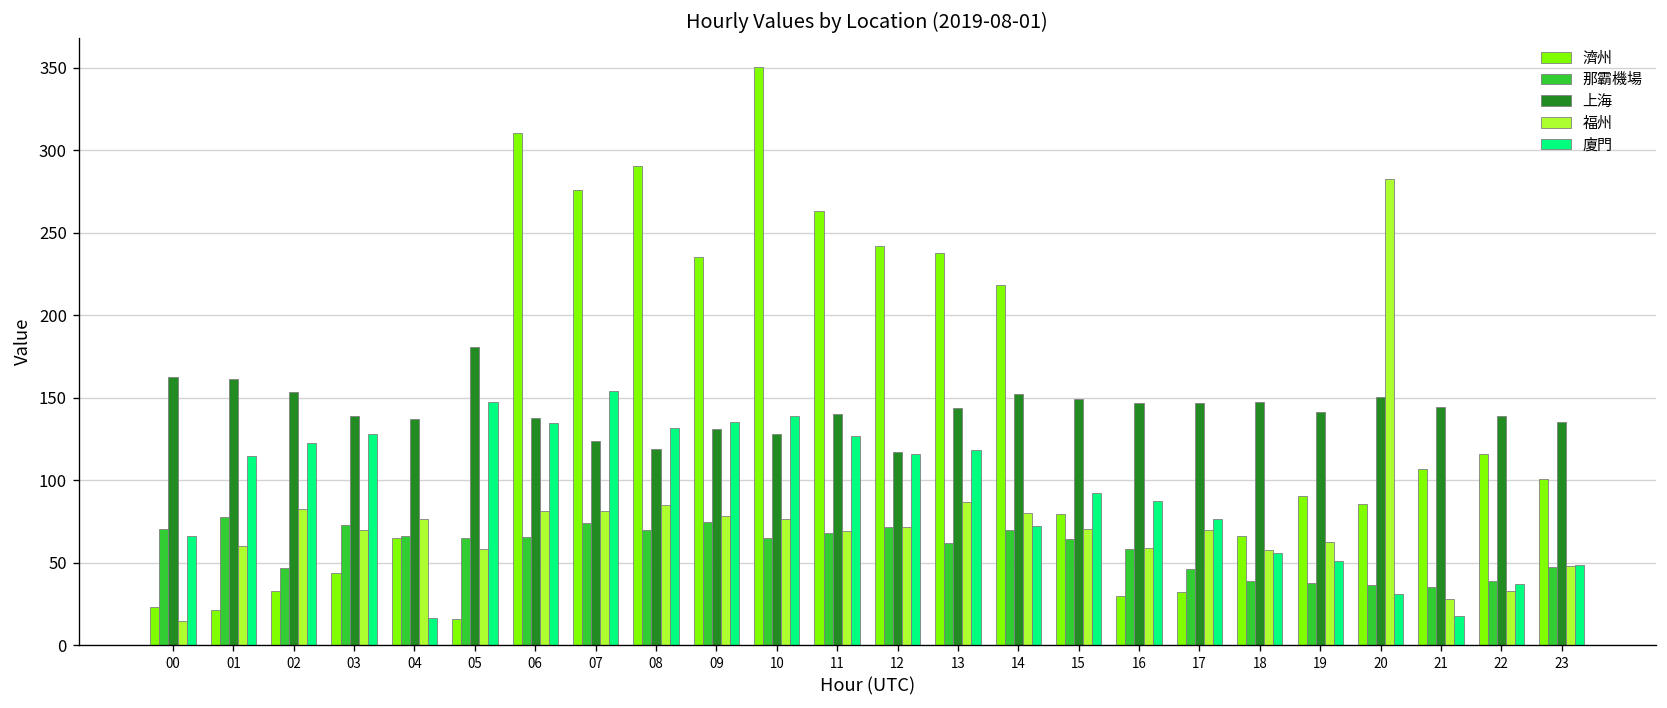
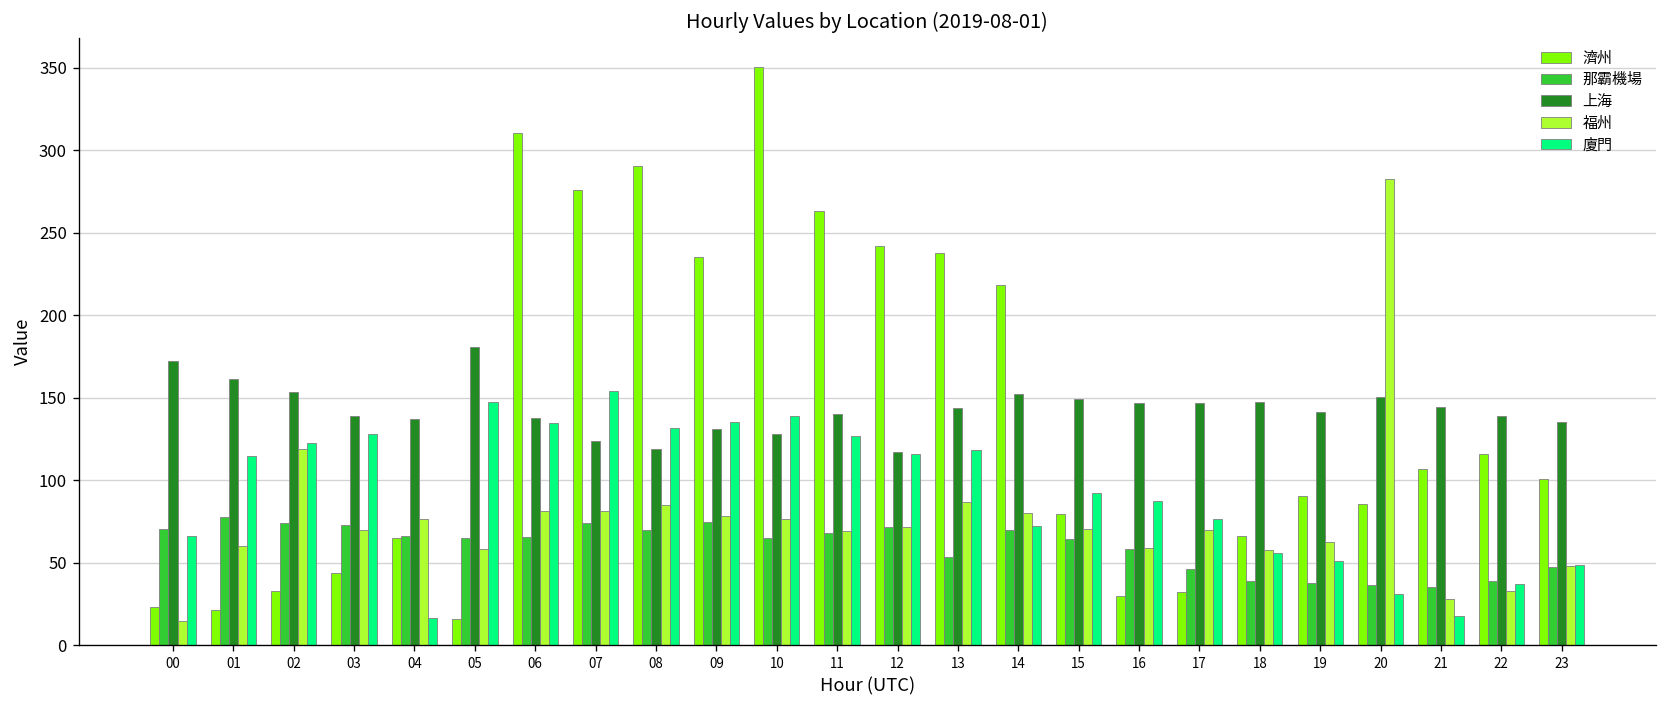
  {
    "濟州": {
      "00": 23,
      "01": 21,
      "02": 33,
      "03": 44,
      "04": 65,
      "05": 16,
      "06": 310,
      "07": 276,
      "08": 290,
      "09": 235,
      "10": 350,
      "11": 263,
      "12": 242,
      "13": 238,
      "14": 219,
      "15": 79,
      "16": 30,
      "17": 32,
      "18": 66,
      "19": 91,
      "20": 86,
      "21": 107,
      "22": 116,
      "23": 101
    },
    "那霸機場": {
      "00": 71,
      "01": 78,
-     "02": 47,
+     "02": 74,
      "03": 73,
      "04": 66,
      "05": 65,
      "06": 66,
      "07": 74,
      "08": 70,
      "09": 75,
      "10": 65,
      "11": 68,
      "12": 72,
-     "13": 62,
+     "13": 53,
      "14": 70,
      "15": 64,
      "16": 59,
      "17": 46,
      "18": 39,
      "19": 38,
      "20": 37,
      "21": 35,
      "22": 39,
      "23": 47
    },
    "上海": {
-     "00": 163,
+     "00": 172,
      "01": 162,
      "02": 153,
      "03": 139,
      "04": 137,
      "05": 181,
      "06": 137,
      "07": 124,
      "08": 119,
      "09": 131,
      "10": 128,
      "11": 140,
      "12": 117,
      "13": 144,
      "14": 152,
      "15": 149,
      "16": 147,
      "17": 147,
      "18": 147,
      "19": 142,
      "20": 150,
      "21": 144,
      "22": 139,
      "23": 135
    },
    "福州": {
      "00": 15,
      "01": 60,
-     "02": 83,
+     "02": 119,
      "03": 70,
      "04": 76,
      "05": 59,
      "06": 81,
      "07": 81,
      "08": 85,
      "09": 78,
      "10": 77,
      "11": 69,
      "12": 71,
      "13": 86,
      "14": 80,
      "15": 71,
      "16": 59,
      "17": 70,
      "18": 58,
      "19": 62,
      "20": 283,
      "21": 28,
      "22": 33,
      "23": 48
    },
    "廈門": {
      "00": 66,
      "01": 115,
      "02": 122,
      "03": 128,
      "04": 16,
      "05": 147,
      "06": 135,
      "07": 154,
      "08": 132,
      "09": 135,
      "10": 139,
      "11": 127,
      "12": 116,
      "13": 118,
      "14": 72,
      "15": 92,
      "16": 87,
      "17": 76,
      "18": 56,
      "19": 51,
      "20": 31,
      "21": 18,
      "22": 37,
      "23": 49
    }
  }
